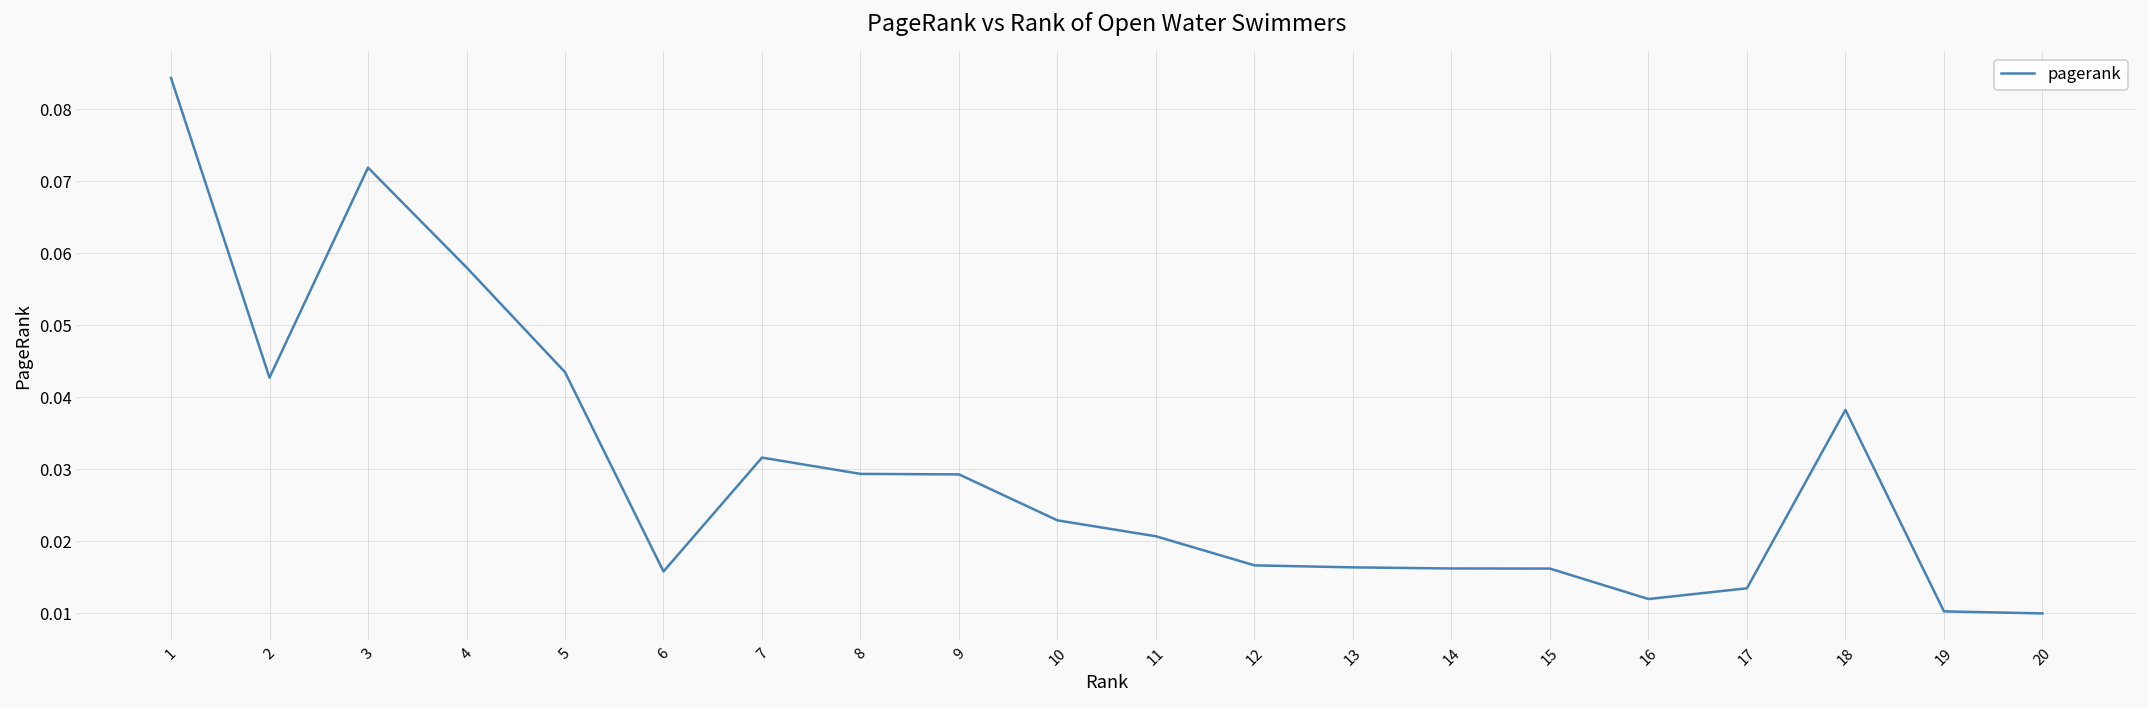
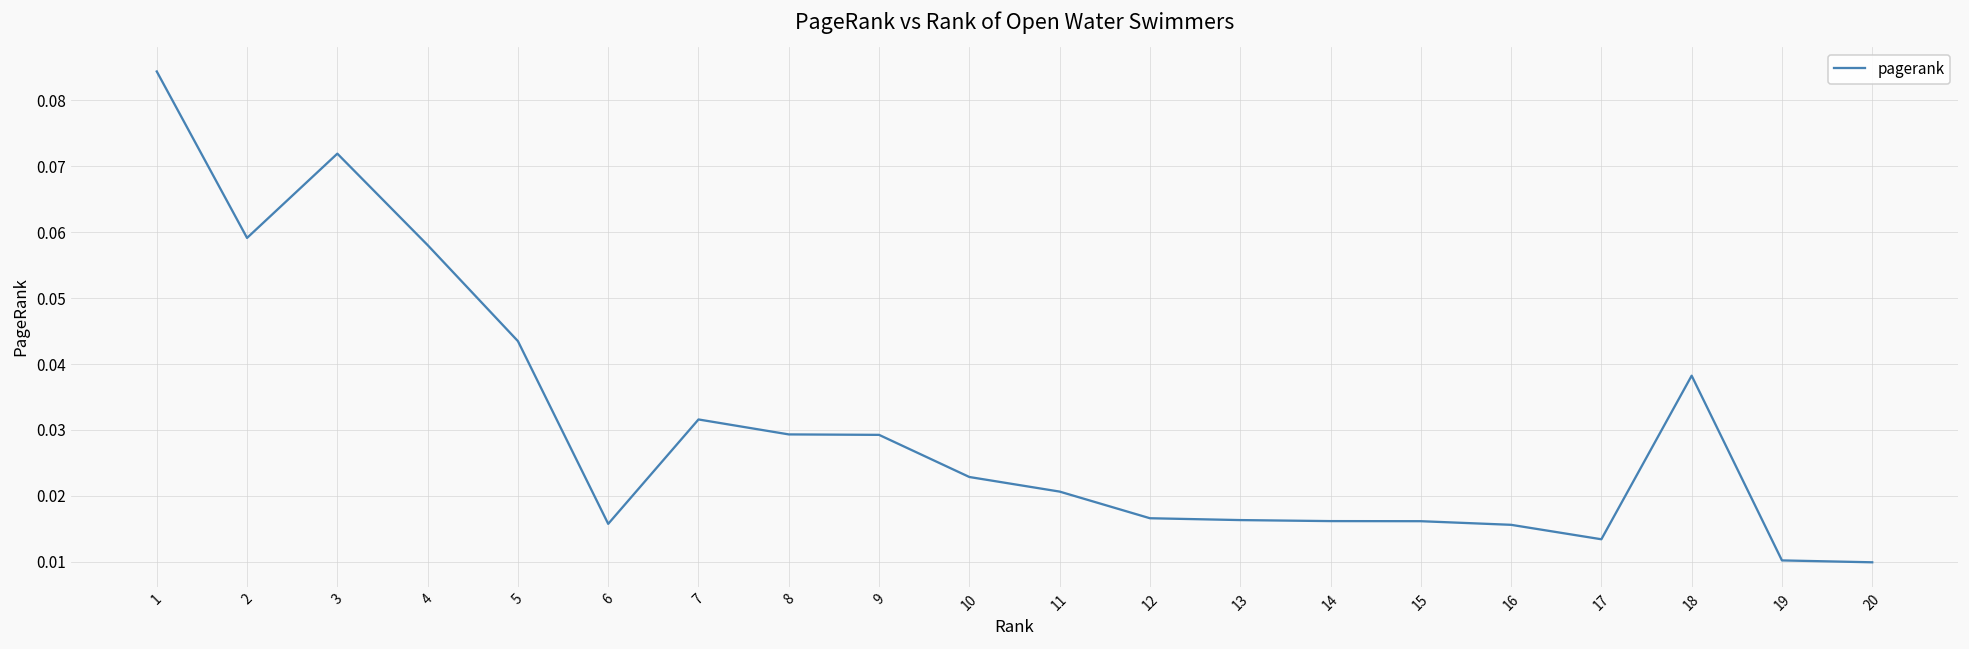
  {
    "1": 0.084,
-   "2": 0.043,
+   "2": 0.059,
    "3": 0.072,
    "4": 0.058,
    "5": 0.043,
    "6": 0.016,
    "7": 0.032,
    "8": 0.029,
    "9": 0.029,
    "10": 0.023,
    "11": 0.021,
    "12": 0.017,
    "13": 0.016,
    "14": 0.016,
    "15": 0.016,
-   "16": 0.012,
+   "16": 0.016,
    "17": 0.013,
    "18": 0.038,
    "19": 0.010,
    "20": 0.010
  }
